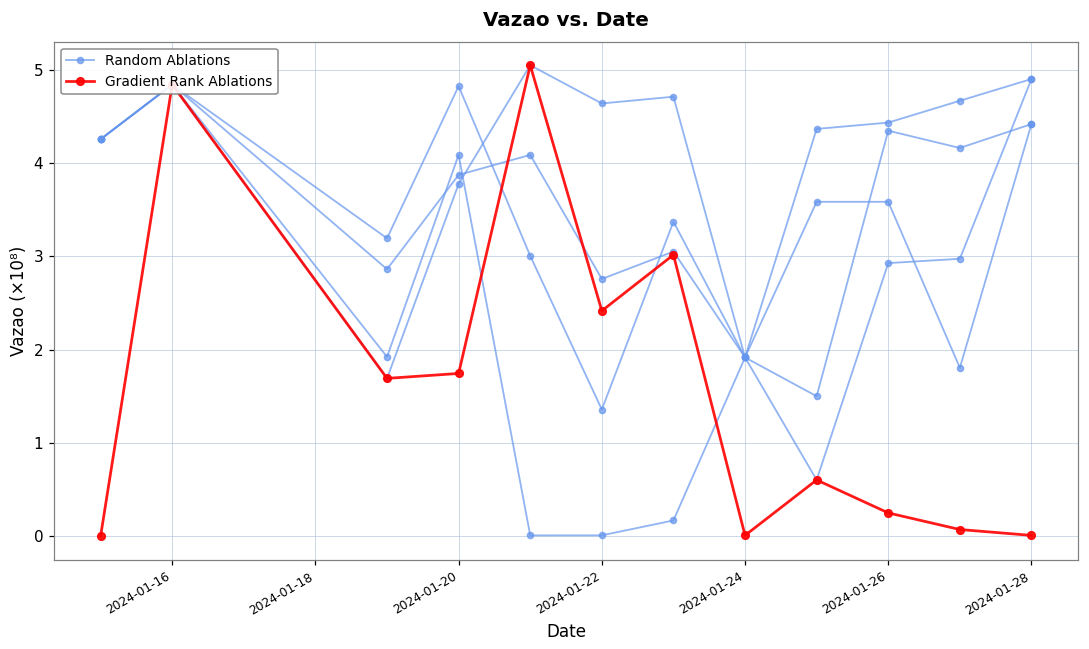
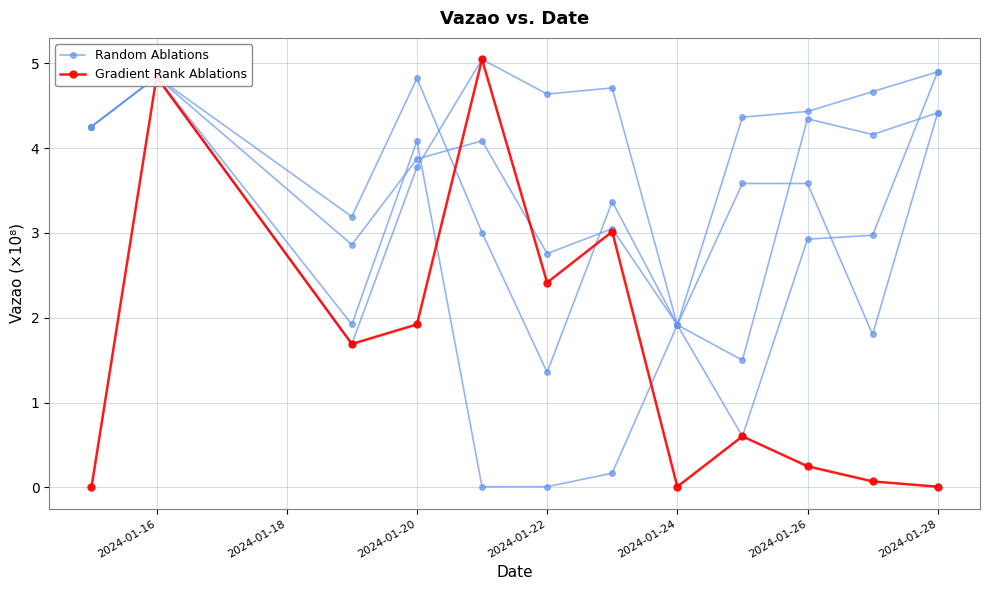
  {
    "Gradient Rank Ablations": {
-     "2024-01-20": 1.7,
+     "2024-01-20": 1.9,
      "2024-01-22": 2.4,
      "2024-01-24": 0.0,
      "2024-01-26": 0.2,
      "2024-01-28": 0.0
    }
  }
